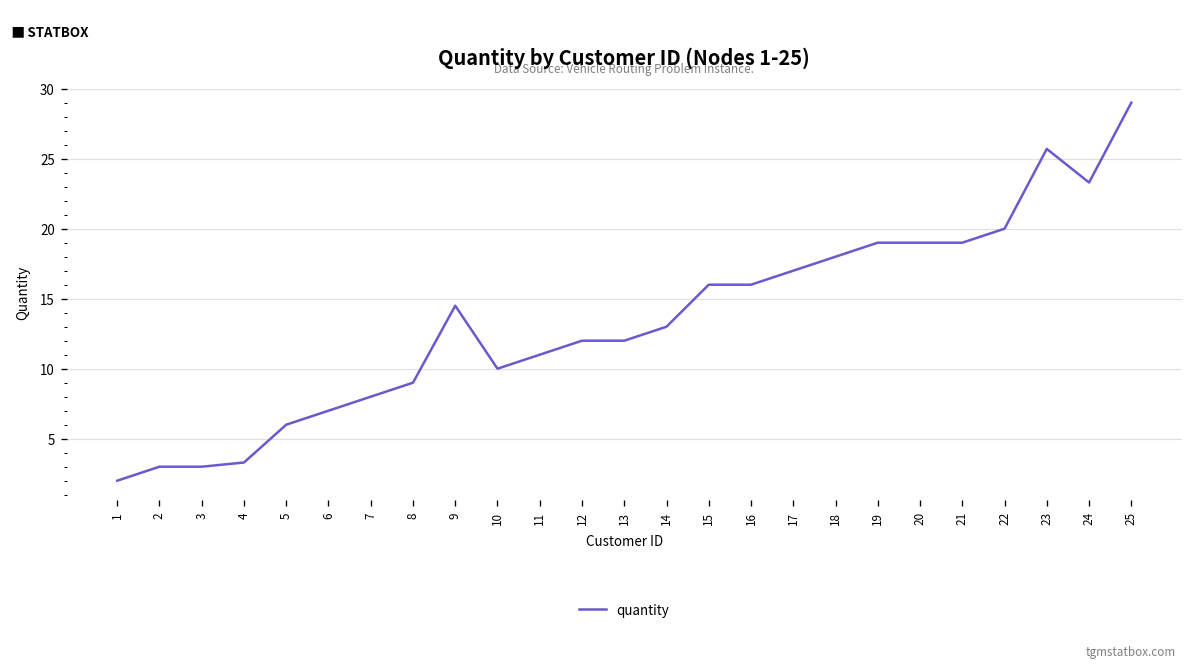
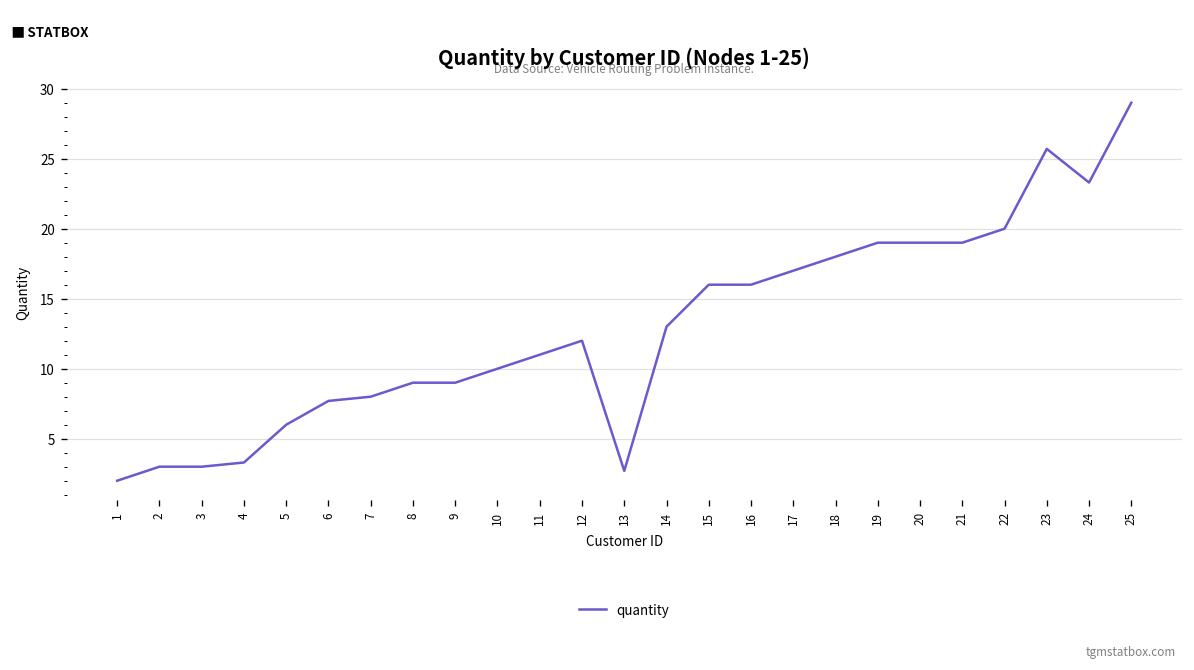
  {
    "1": 2.0,
    "2": 3.0,
    "3": 3.0,
    "4": 3.3,
    "5": 6.0,
-   "6": 7.0,
+   "6": 7.7,
    "7": 8.0,
    "8": 9.0,
-   "9": 14.5,
+   "9": 9.0,
    "10": 10.0,
    "11": 11.0,
    "12": 12.0,
-   "13": 12.0,
+   "13": 2.7,
    "14": 13.0,
    "15": 16.0,
    "16": 16.0,
    "17": 17.0,
    "18": 18.0,
    "19": 19.0,
    "20": 19.0,
    "21": 19.0,
    "22": 20.0,
    "23": 25.7,
    "24": 23.3,
    "25": 29.0
  }
